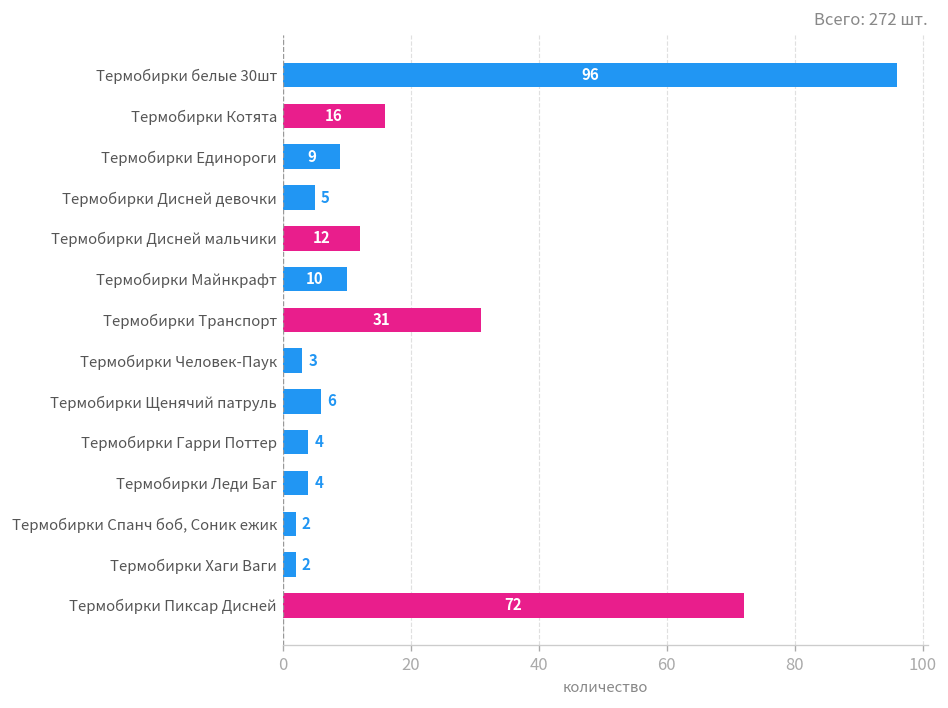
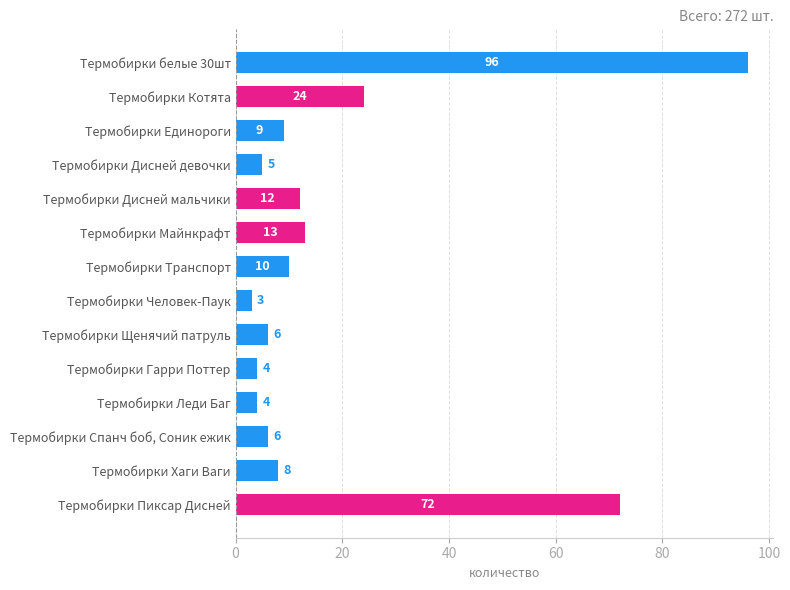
  {
    "Термобирки белые 30шт": 96,
-   "Термобирки Котята": 16,
+   "Термобирки Котята": 24,
    "Термобирки Единороги": 9,
    "Термобирки Дисней девочки": 5,
    "Термобирки Дисней мальчики": 12,
-   "Термобирки Майнкрафт": 10,
-   "Термобирки Транспорт": 31,
+   "Термобирки Майнкрафт": 13,
+   "Термобирки Транспорт": 10,
    "Термобирки Человек-Паук": 3,
    "Термобирки Щенячий патруль": 6,
    "Термобирки Гарри Поттер": 4,
    "Термобирки Леди Баг": 4,
-   "Термобирки Спанч боб, Соник ежик": 2,
-   "Термобирки Хаги Ваги": 2,
+   "Термобирки Спанч боб, Соник ежик": 6,
+   "Термобирки Хаги Ваги": 8,
    "Термобирки Пиксар Дисней": 72
  }
